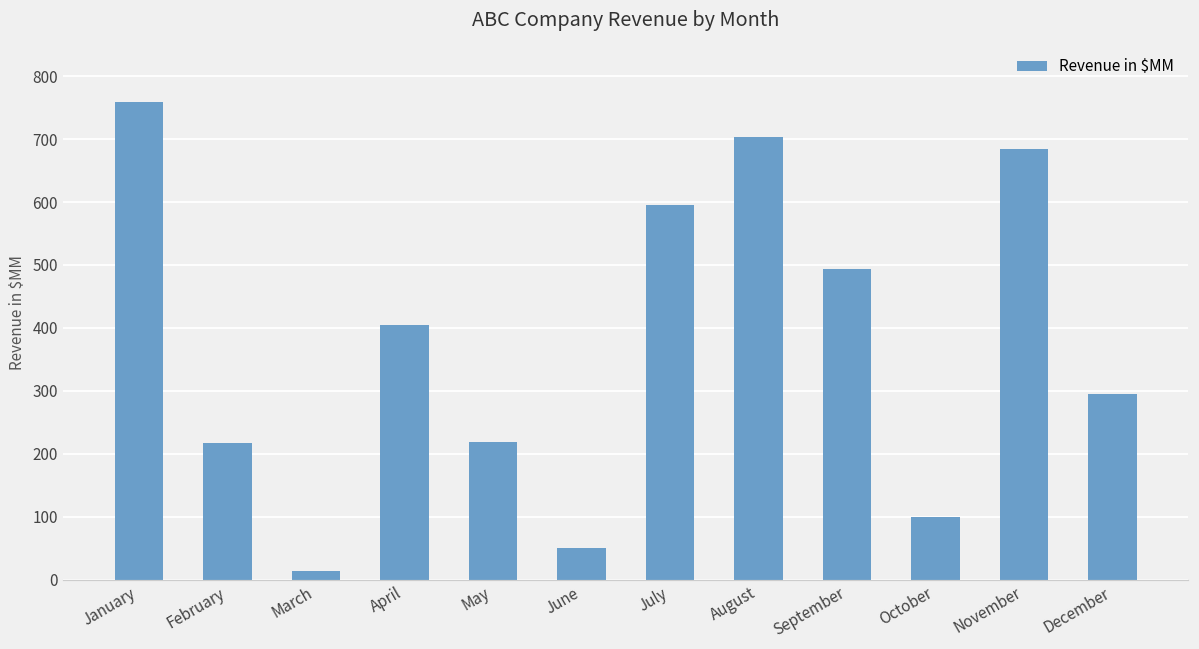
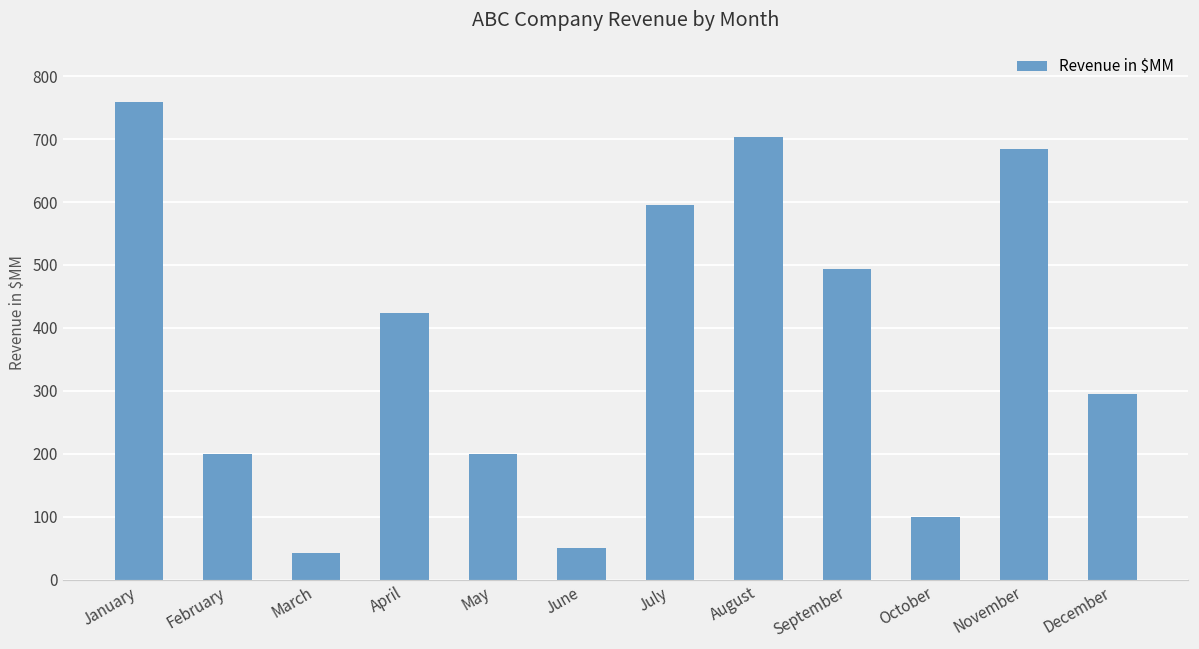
  {
    "January": 760,
-   "February": 220,
-   "March": 10,
-   "April": 400,
-   "May": 220,
+   "February": 200,
+   "March": 40,
+   "April": 420,
+   "May": 200,
    "June": 50,
    "July": 600,
    "August": 700,
    "September": 490,
    "October": 100,
    "November": 690,
    "December": 300
  }
